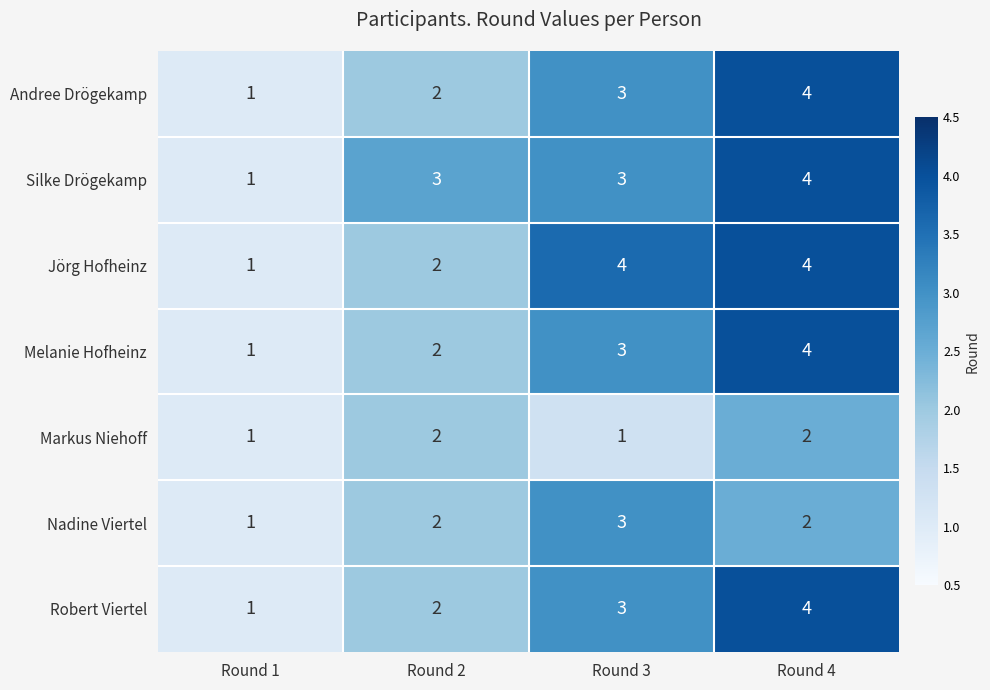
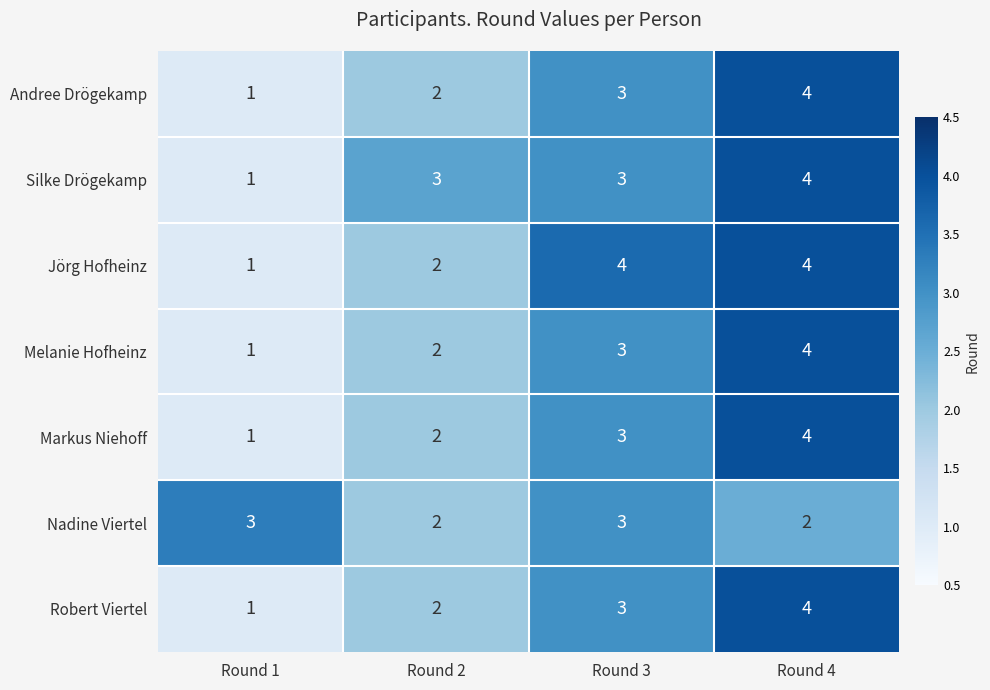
  {
    "Andree Drögekamp": {
      "Round 1": 1,
      "Round 2": 2,
      "Round 3": 3,
      "Round 4": 4
    },
    "Silke Drögekamp": {
      "Round 1": 1,
      "Round 2": 3,
      "Round 3": 3,
      "Round 4": 4
    },
    "Jörg Hofheinz": {
      "Round 1": 1,
      "Round 2": 2,
      "Round 3": 4,
      "Round 4": 4
    },
    "Melanie Hofheinz": {
      "Round 1": 1,
      "Round 2": 2,
      "Round 3": 3,
      "Round 4": 4
    },
    "Markus Niehoff": {
      "Round 1": 1,
      "Round 2": 2,
-     "Round 3": 1,
-     "Round 4": 2
+     "Round 3": 3,
+     "Round 4": 4
    },
    "Nadine Viertel": {
-     "Round 1": 1,
+     "Round 1": 3,
      "Round 2": 2,
      "Round 3": 3,
      "Round 4": 2
    },
    "Robert Viertel": {
      "Round 1": 1,
      "Round 2": 2,
      "Round 3": 3,
      "Round 4": 4
    }
  }
